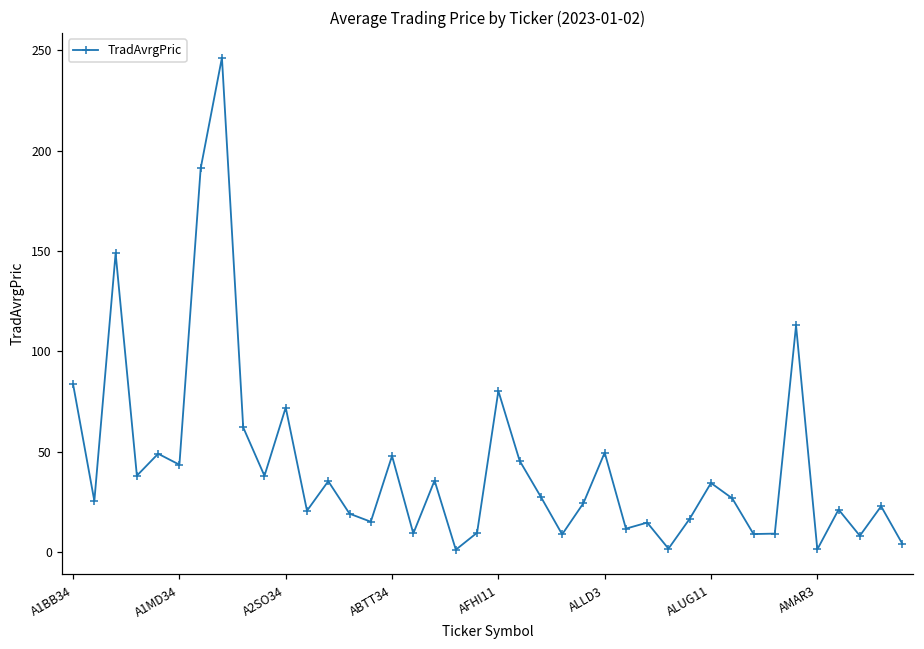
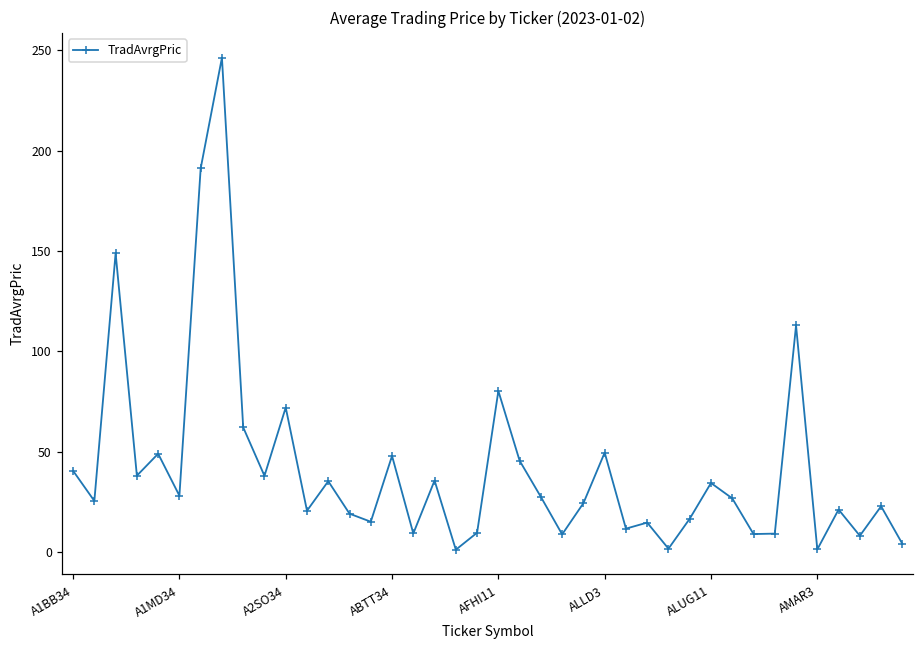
  {
-   "A1BB34": 84,
-   "A1MD34": 44,
+   "A1BB34": 40,
+   "A1MD34": 28,
    "A2SO34": 72,
    "ABTT34": 48,
    "AFHI11": 80,
    "ALLD3": 50,
    "ALUG11": 34,
    "AMAR3": 1
  }
